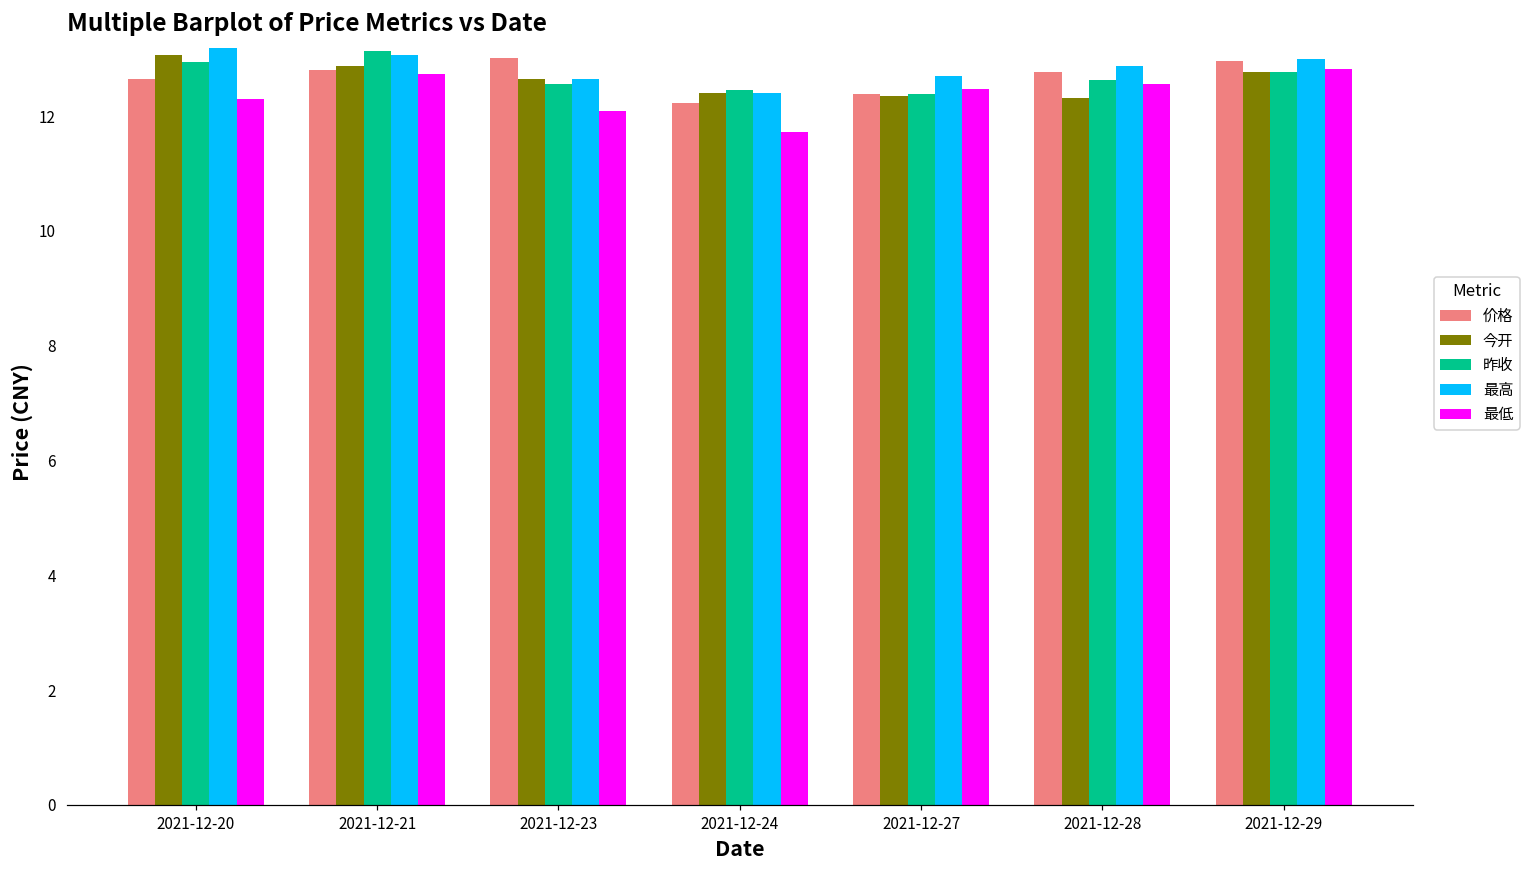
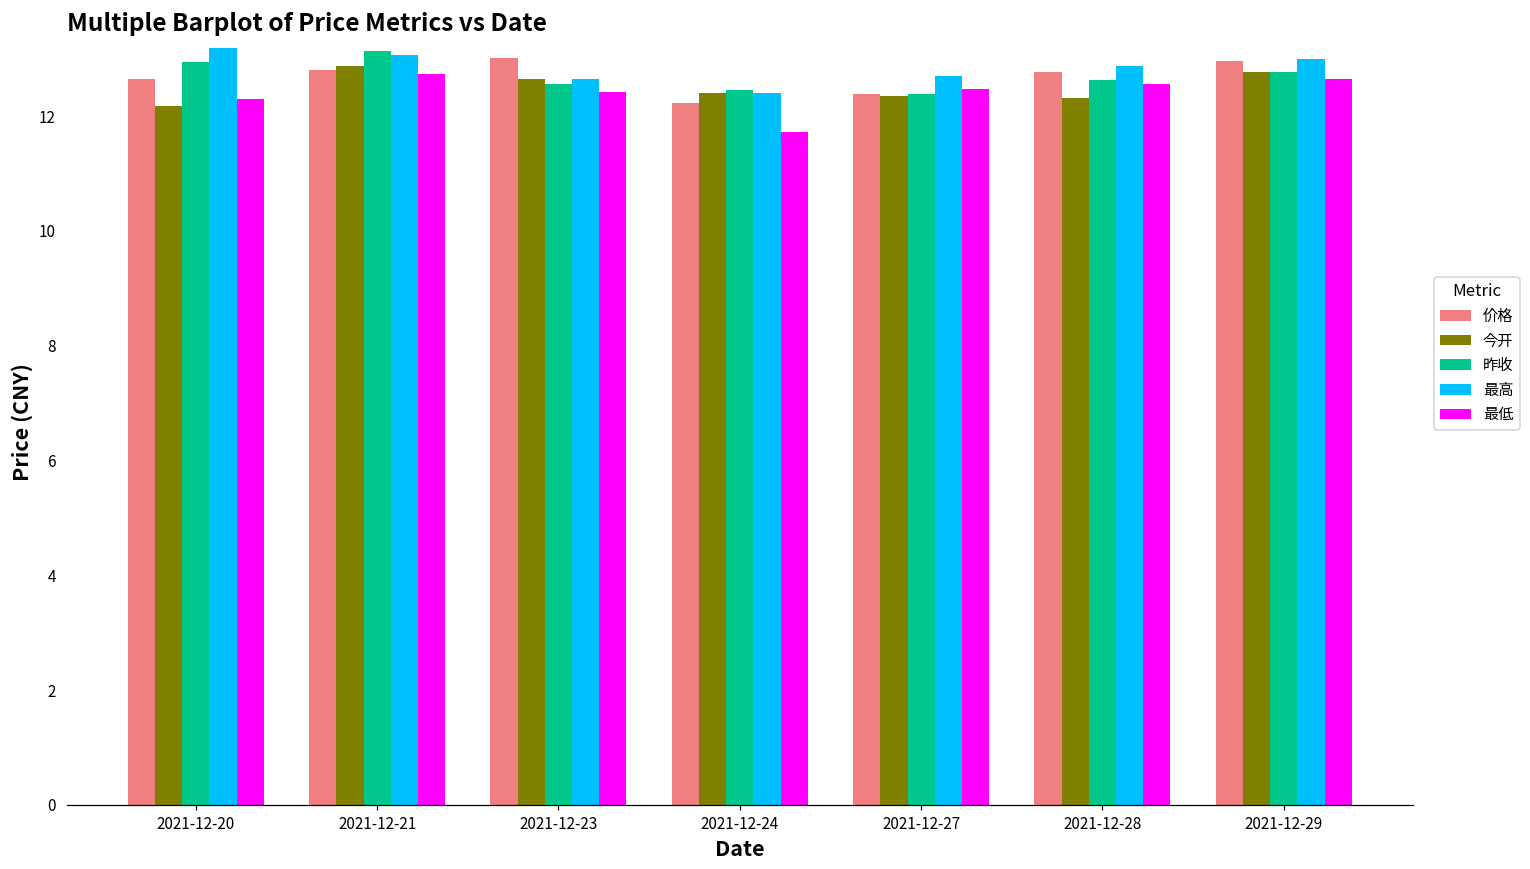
  {
    "价格": {
      "2021-12-20": 12.6,
      "2021-12-21": 12.8,
      "2021-12-23": 13.0,
      "2021-12-24": 12.2,
      "2021-12-27": 12.4,
      "2021-12-28": 12.8,
      "2021-12-29": 13.0
    },
    "今开": {
-     "2021-12-20": 13.1,
+     "2021-12-20": 12.2,
      "2021-12-21": 12.9,
      "2021-12-23": 12.7,
      "2021-12-24": 12.4,
      "2021-12-27": 12.4,
      "2021-12-28": 12.3,
      "2021-12-29": 12.8
    },
    "昨收": {
      "2021-12-20": 12.9,
      "2021-12-21": 13.1,
      "2021-12-23": 12.6,
      "2021-12-24": 12.5,
      "2021-12-27": 12.4,
      "2021-12-28": 12.6,
      "2021-12-29": 12.8
    },
    "最高": {
      "2021-12-20": 13.2,
      "2021-12-21": 13.1,
      "2021-12-23": 12.7,
      "2021-12-24": 12.4,
      "2021-12-27": 12.7,
      "2021-12-28": 12.9,
      "2021-12-29": 13.0
    },
    "最低": {
      "2021-12-20": 12.3,
      "2021-12-21": 12.7,
-     "2021-12-23": 12.1,
+     "2021-12-23": 12.4,
      "2021-12-24": 11.7,
      "2021-12-27": 12.5,
      "2021-12-28": 12.6,
-     "2021-12-29": 12.8
+     "2021-12-29": 12.6
    }
  }
